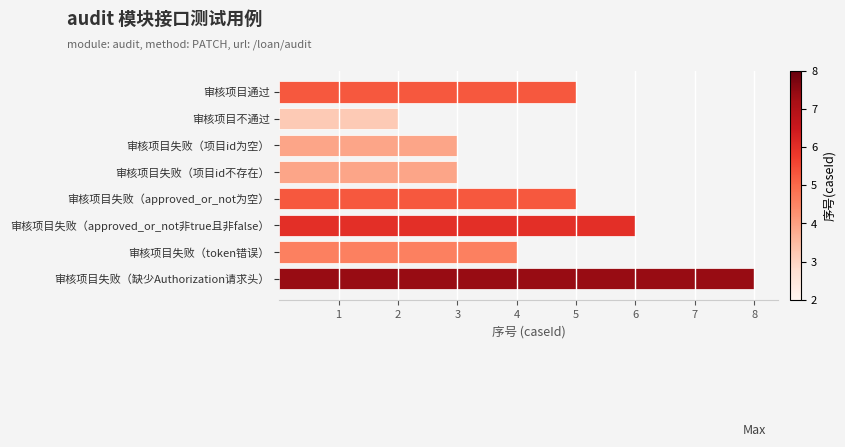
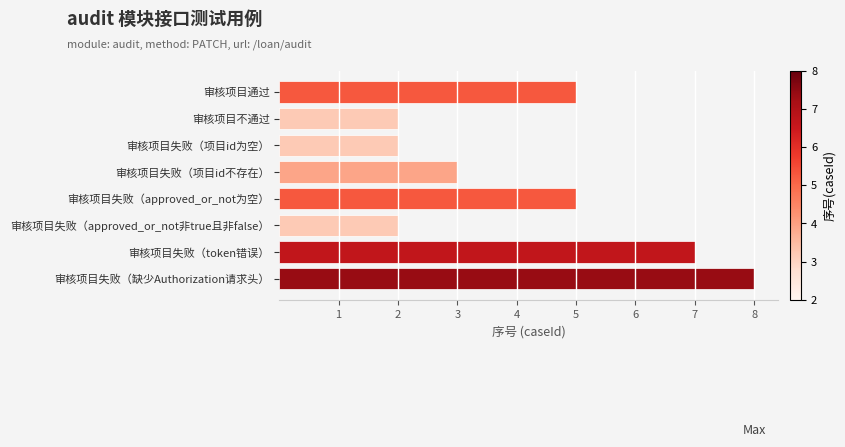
  {
    "审核项目通过": 5,
    "审核项目不通过": 2,
-   "审核项目失败（项目id为空）": 3,
+   "审核项目失败（项目id为空）": 2,
    "审核项目失败（项目id不存在）": 3,
    "审核项目失败（approved_or_not为空）": 5,
-   "审核项目失败（approved_or_not非true且非false）": 6,
-   "审核项目失败（token错误）": 4,
+   "审核项目失败（approved_or_not非true且非false）": 2,
+   "审核项目失败（token错误）": 7,
    "审核项目失败（缺少Authorization请求头）": 8
  }
